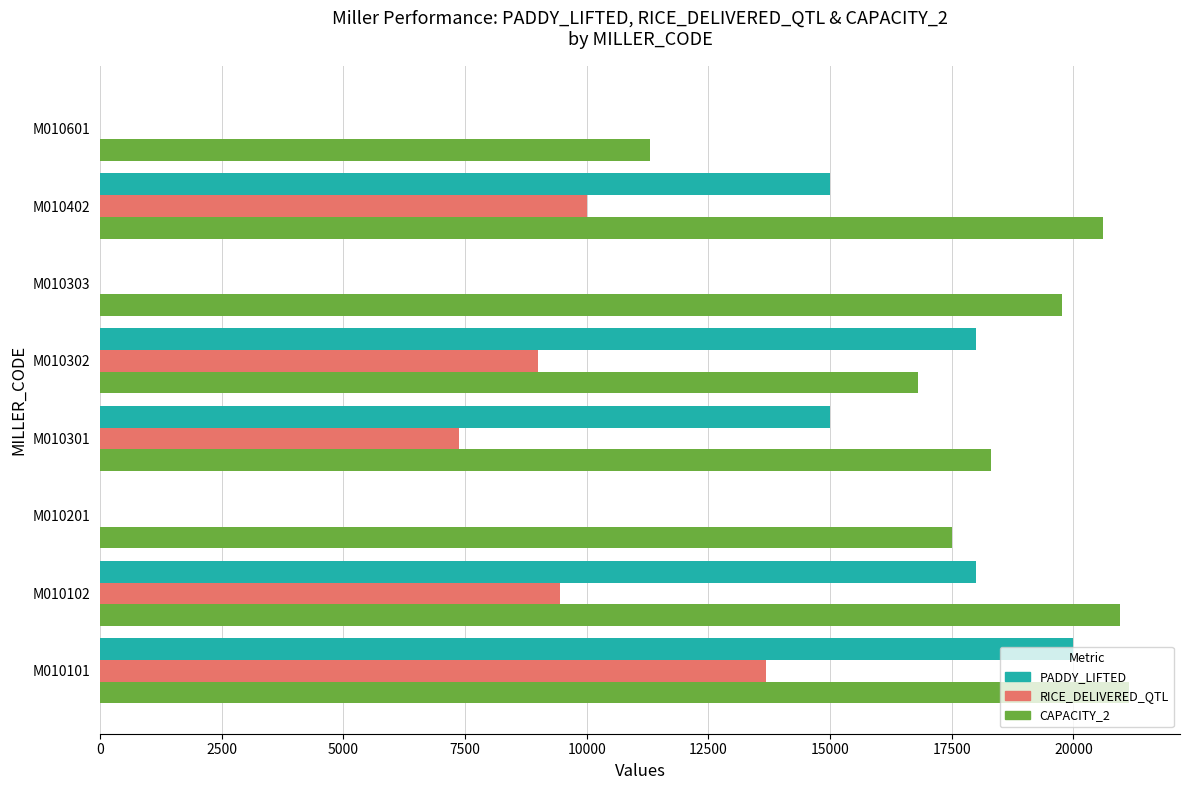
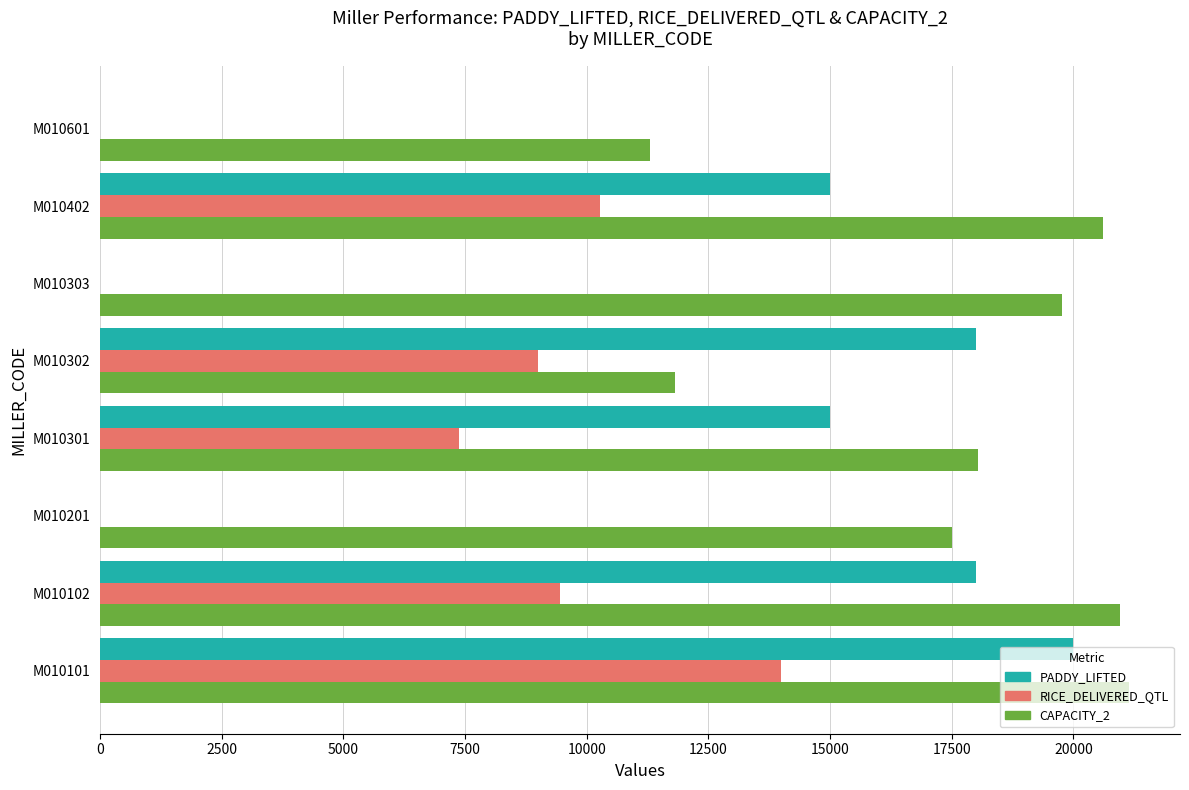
  {
    "PADDY_LIFTED": {
      "M010601": 0,
      "M010402": 15000,
      "M010303": 0,
      "M010302": 18000,
      "M010301": 15000,
      "M010201": 0,
      "M010102": 18000
    },
    "RICE_DELIVERED_QTL": {
      "M010601": 0,
-     "M010402": 10000,
+     "M010402": 10300,
      "M010303": 0,
      "M010302": 9000,
      "M010301": 7400,
      "M010201": 0,
      "M010102": 9400,
-     "M010101": 13700
+     "M010101": 14000
    },
    "CAPACITY_2": {
      "M010601": 11300,
      "M010402": 20600,
      "M010303": 19800,
-     "M010302": 16800,
-     "M010301": 18300,
+     "M010302": 11800,
+     "M010301": 18000,
      "M010201": 17500,
      "M010102": 21000
    }
  }
